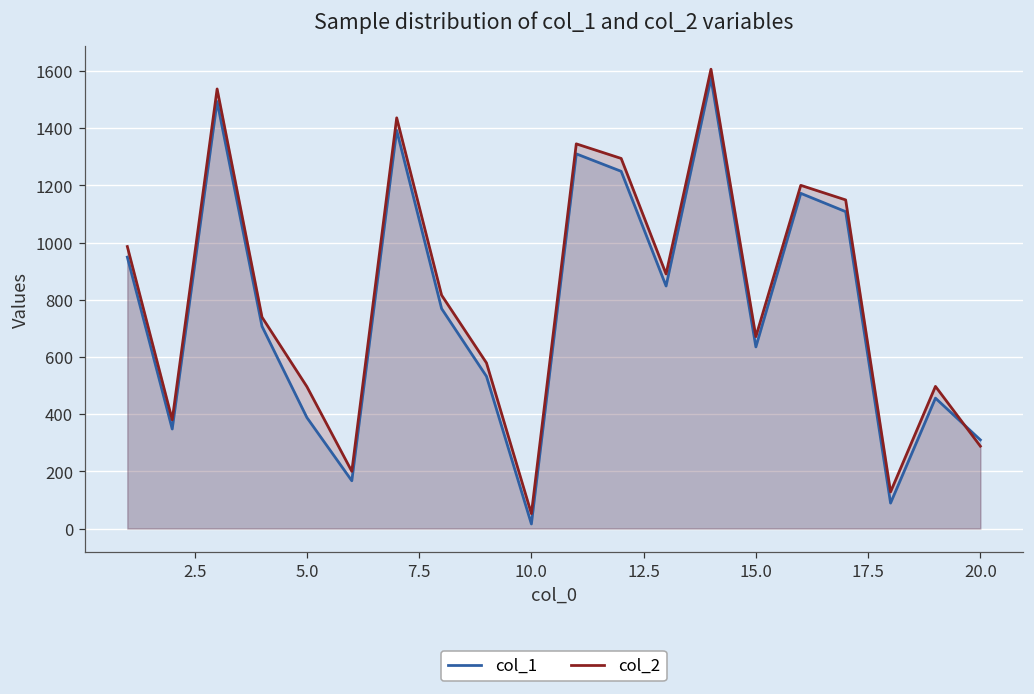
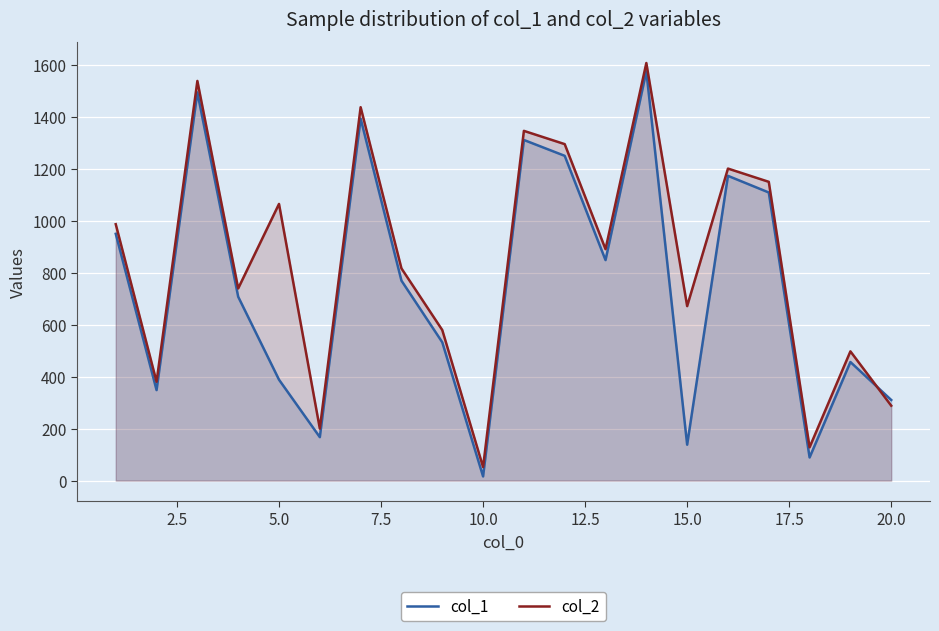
  {
    "col_1": {
      "5.0": 390,
      "10.0": 20,
-     "15.0": 640,
+     "15.0": 140,
      "20.0": 310
    },
    "col_2": {
-     "5.0": 500,
+     "5.0": 1060,
      "10.0": 50,
      "15.0": 670,
      "20.0": 290
    }
  }
